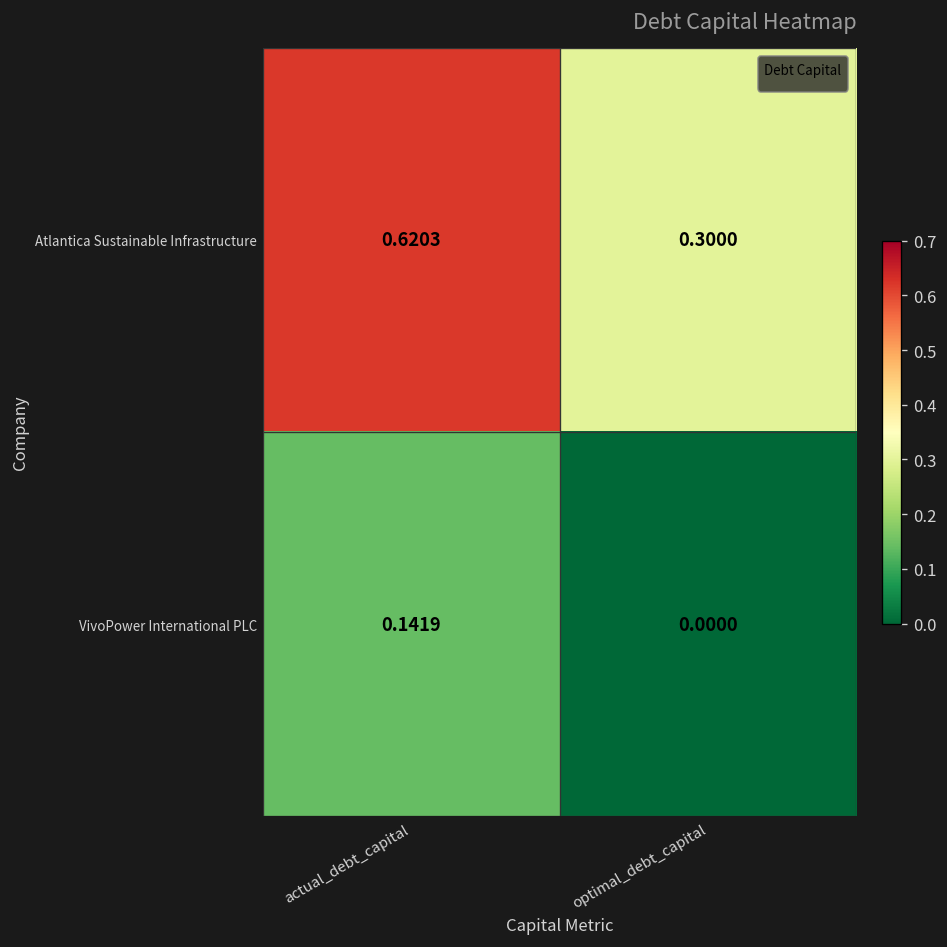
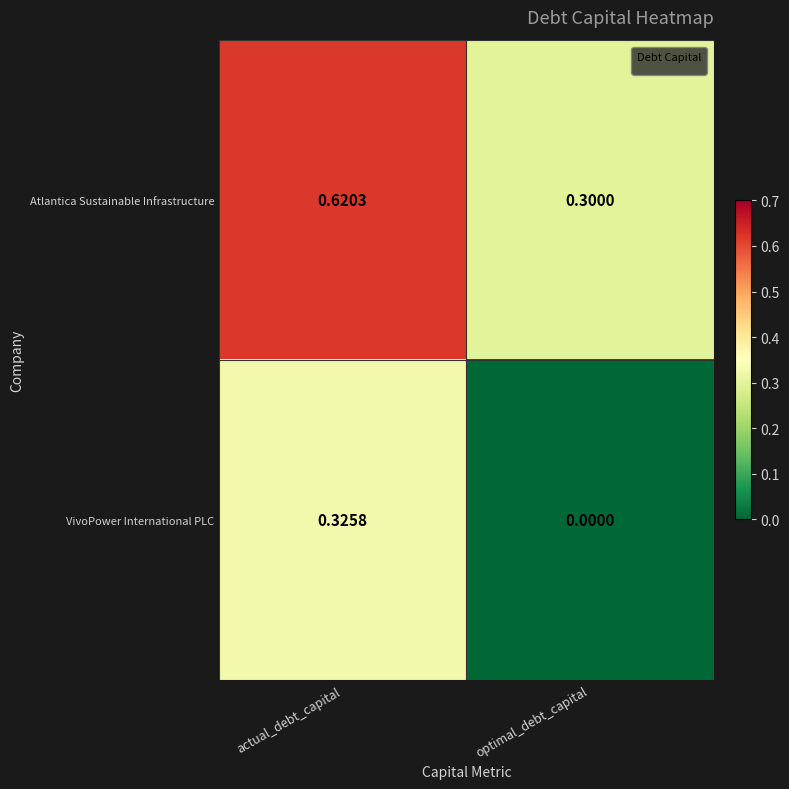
  {
    "Atlantica Sustainable Infrastructure": {
      "actual_debt_capital": 0.6203,
      "optimal_debt_capital": 0.3000
    },
    "VivoPower International PLC": {
-     "actual_debt_capital": 0.1419,
+     "actual_debt_capital": 0.3258,
      "optimal_debt_capital": 0.0000
    }
  }
